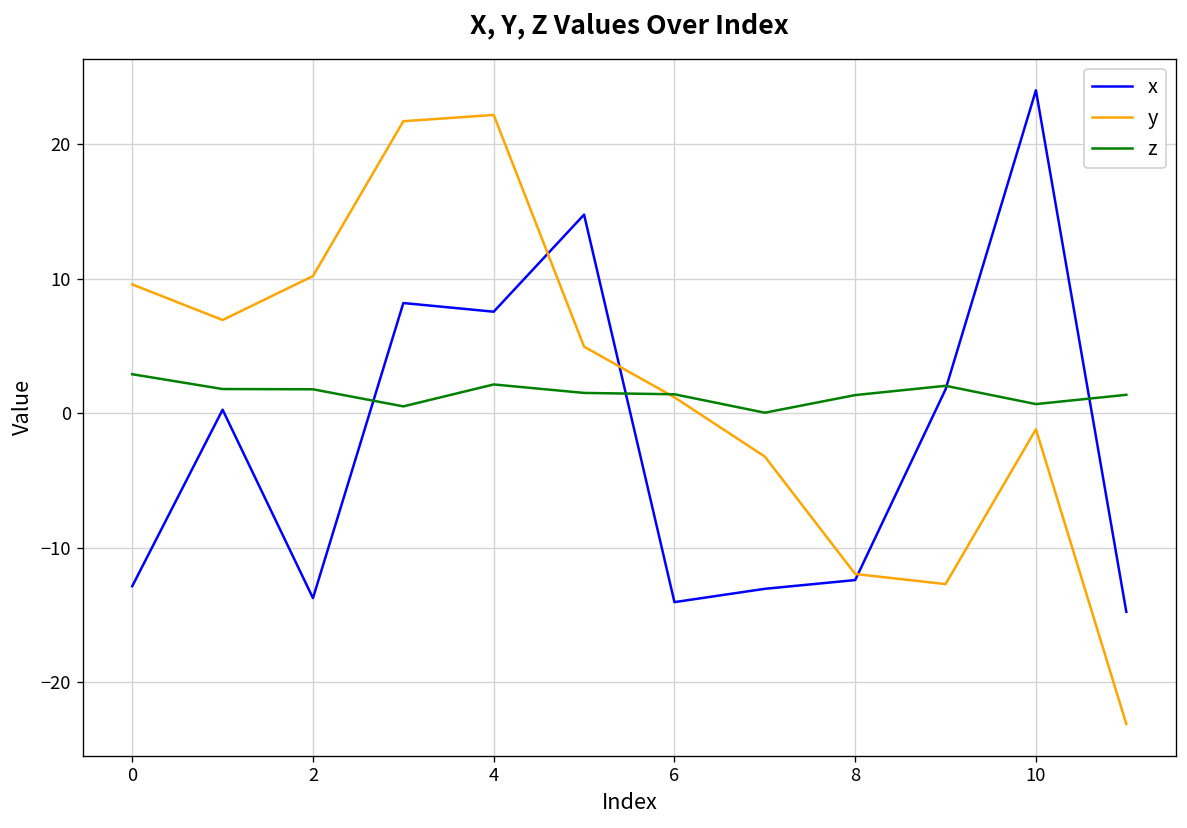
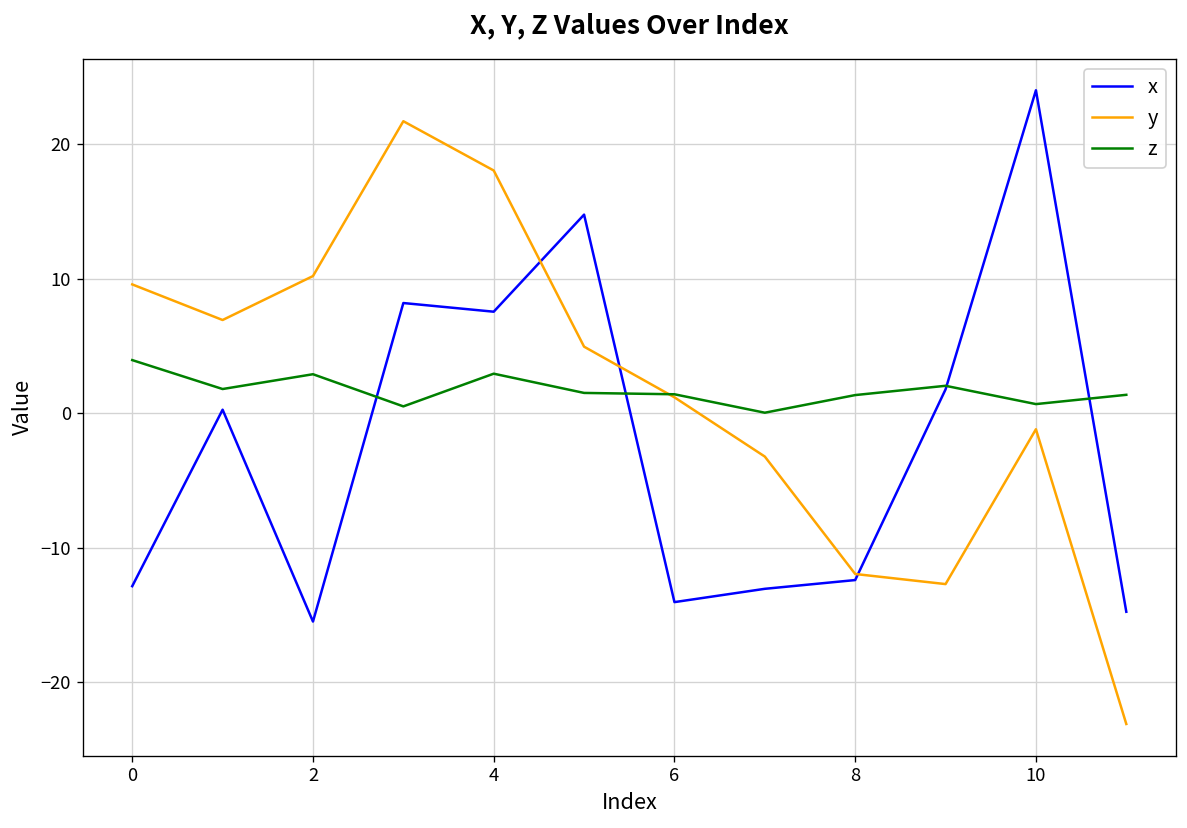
  {
    "x": {
      "0": -12.8,
-     "2": -13.7,
+     "2": -15.5,
      "4": 7.6,
      "6": -14.0,
      "8": -12.4,
      "10": 24.0
    },
    "y": {
      "0": 9.6,
      "2": 10.2,
-     "4": 22.2,
+     "4": 18.1,
      "8": -11.9,
      "10": -1.2
    },
    "z": {
-     "0": 2.9,
-     "2": 1.8,
-     "4": 2.2,
+     "0": 4.0,
+     "2": 2.9,
+     "4": 3.0,
      "8": 1.4,
      "10": 0.7
    }
  }
